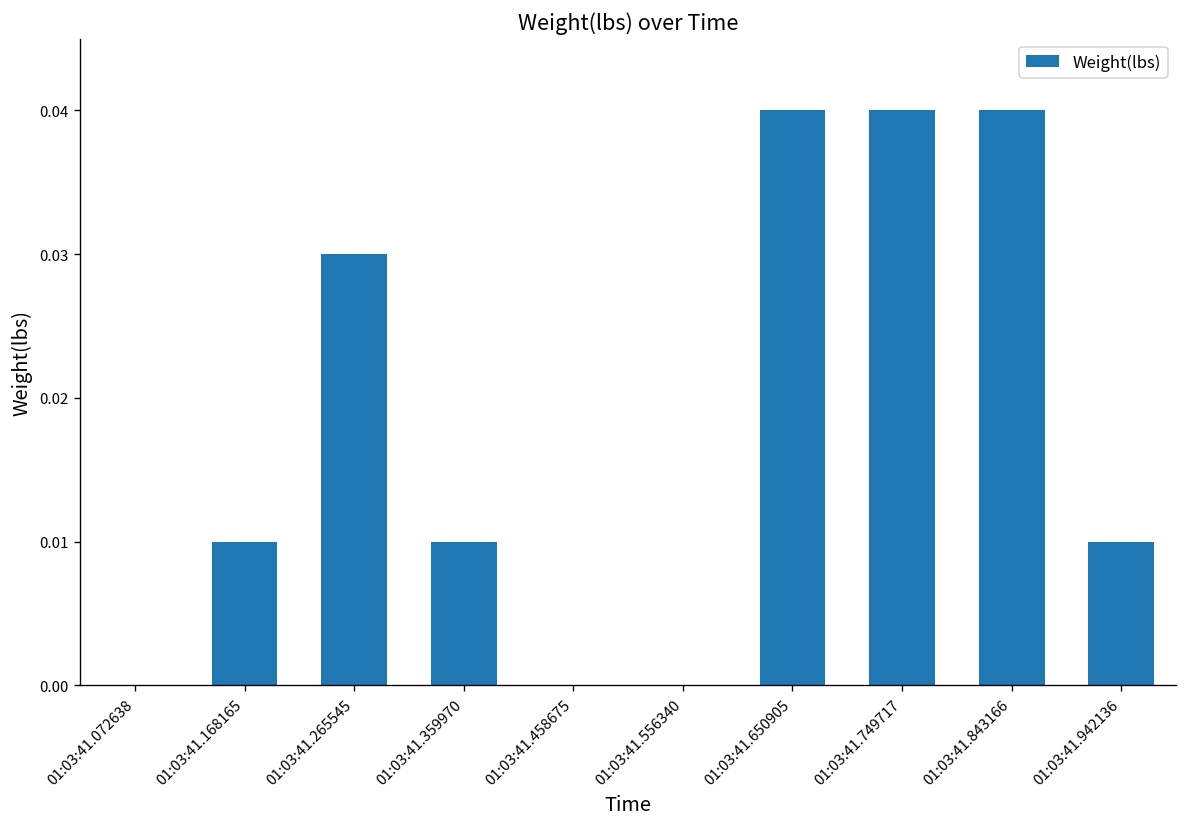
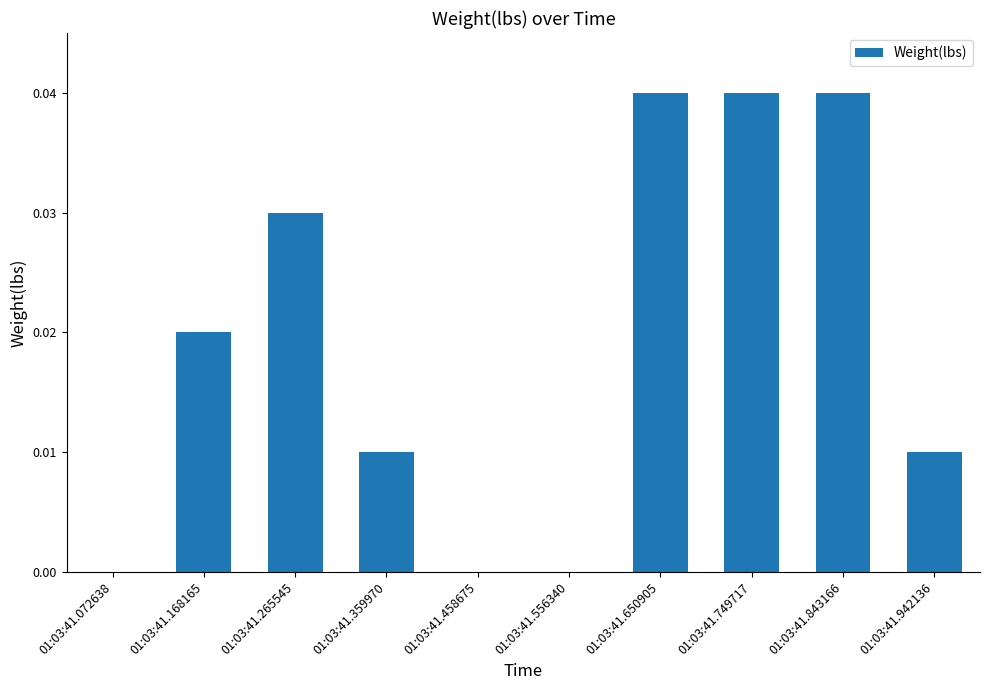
  {
    "01:03:41.072638": 0.00,
-   "01:03:41.168165": 0.01,
+   "01:03:41.168165": 0.02,
    "01:03:41.265545": 0.03,
    "01:03:41.359970": 0.01,
    "01:03:41.458675": 0.00,
    "01:03:41.556340": 0.00,
    "01:03:41.650905": 0.04,
    "01:03:41.749717": 0.04,
    "01:03:41.843166": 0.04,
    "01:03:41.942136": 0.01
  }
